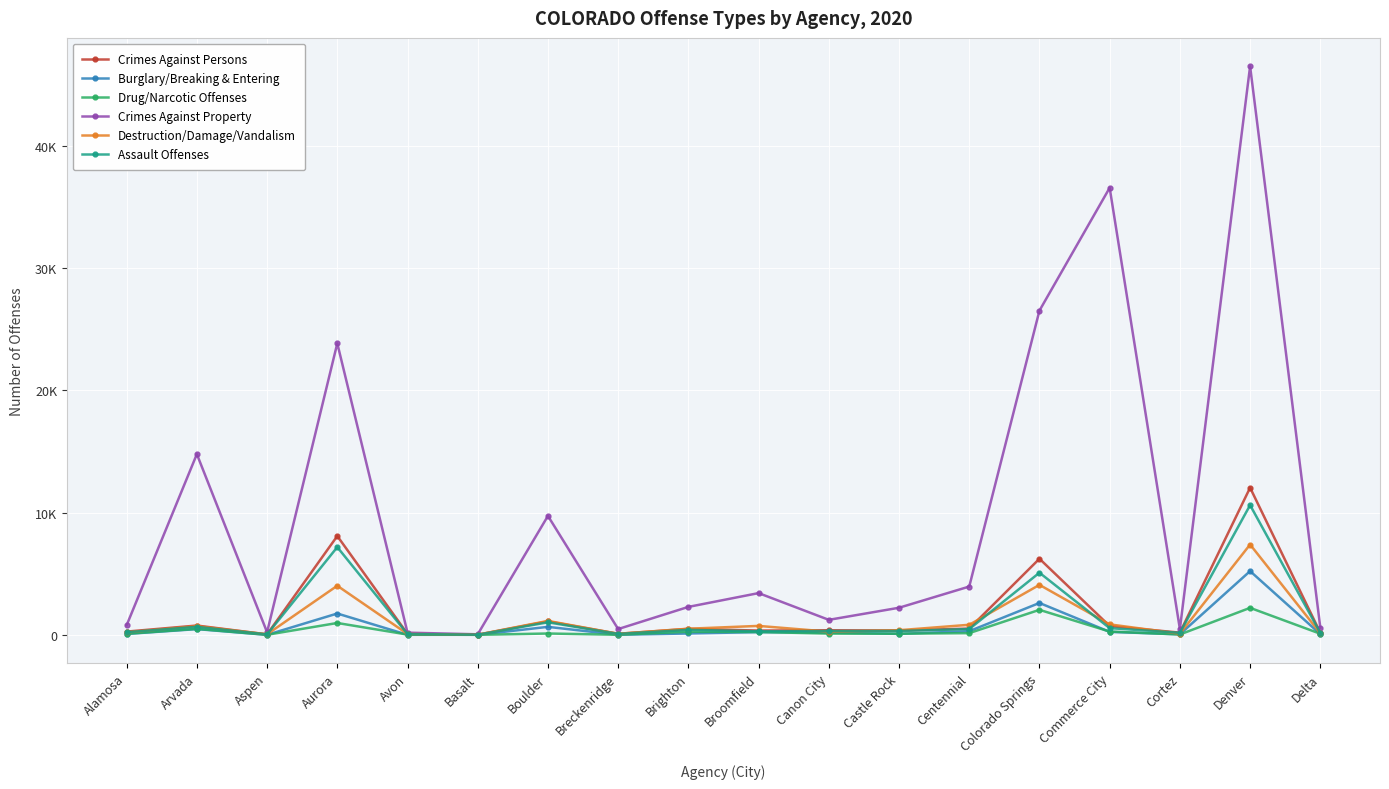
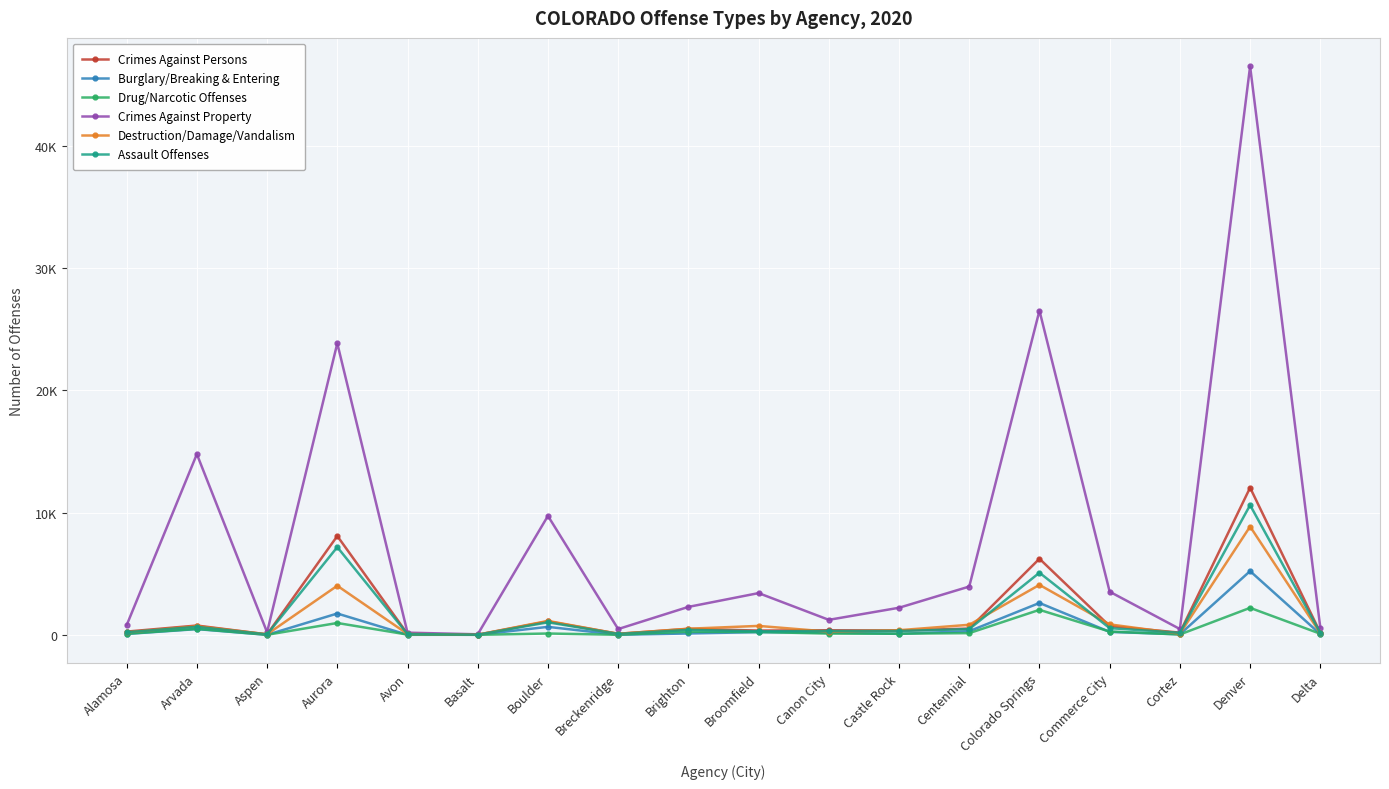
  {
    "Crimes Against Persons": {
      "Aurora": 8100,
      "Colorado Springs": 6200,
      "Denver": 12000
    },
    "Burglary/Breaking & Entering": {
      "Aurora": 1700,
      "Boulder": 700,
      "Colorado Springs": 2600,
      "Denver": 5200
    },
    "Crimes Against Property": {
      "Alamosa": 800,
      "Arvada": 14800,
      "Aurora": 23800,
      "Boulder": 9700,
      "Breckenridge": 500,
      "Brighton": 2300,
      "Broomfield": 3400,
      "Canon City": 1200,
      "Castle Rock": 2200,
      "Centennial": 3900,
      "Colorado Springs": 26500,
-     "Commerce City": 36500,
+     "Commerce City": 3500,
      "Cortez": 500,
      "Denver": 46500,
      "Delta": 600
    },
    "Destruction/Damage/Vandalism": {
      "Aurora": 4000,
      "Broomfield": 700,
      "Centennial": 800,
      "Colorado Springs": 4100,
-     "Denver": 7400
+     "Denver": 8900
    }
  }
